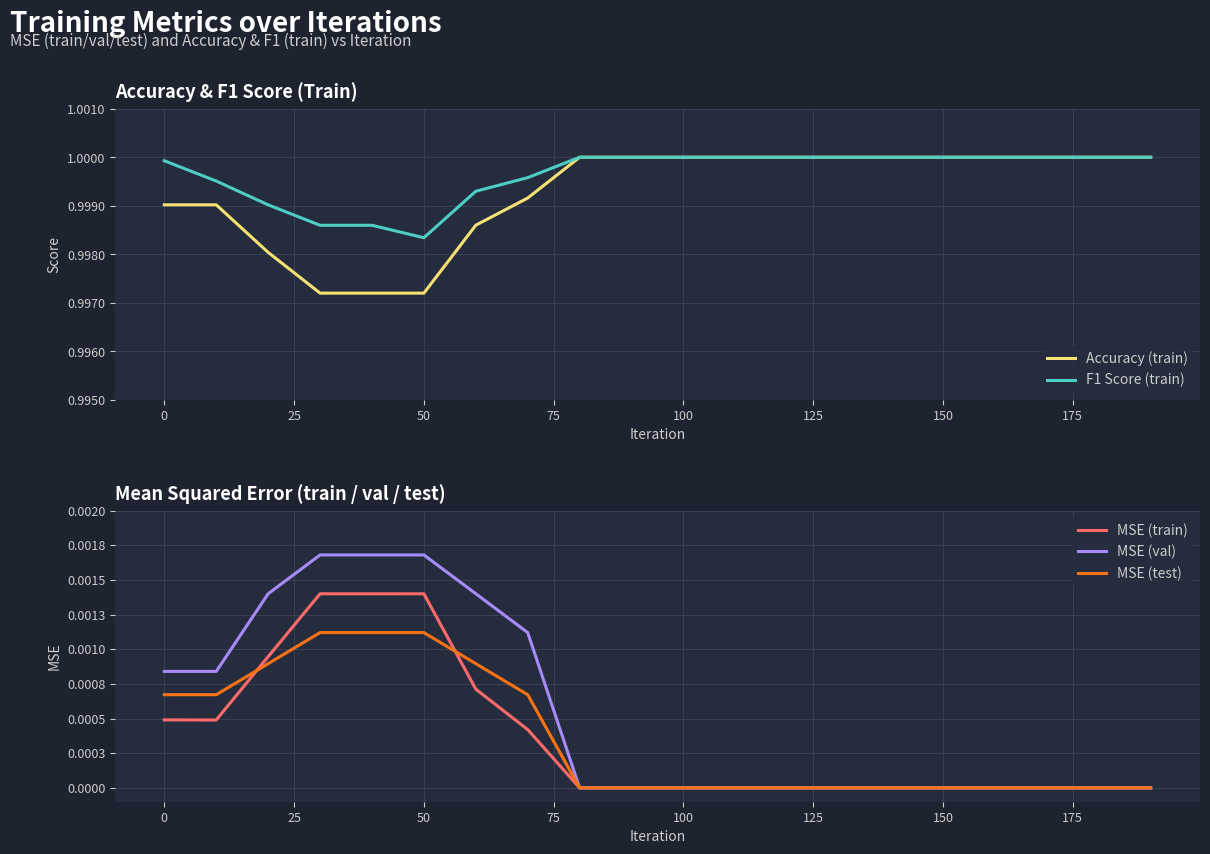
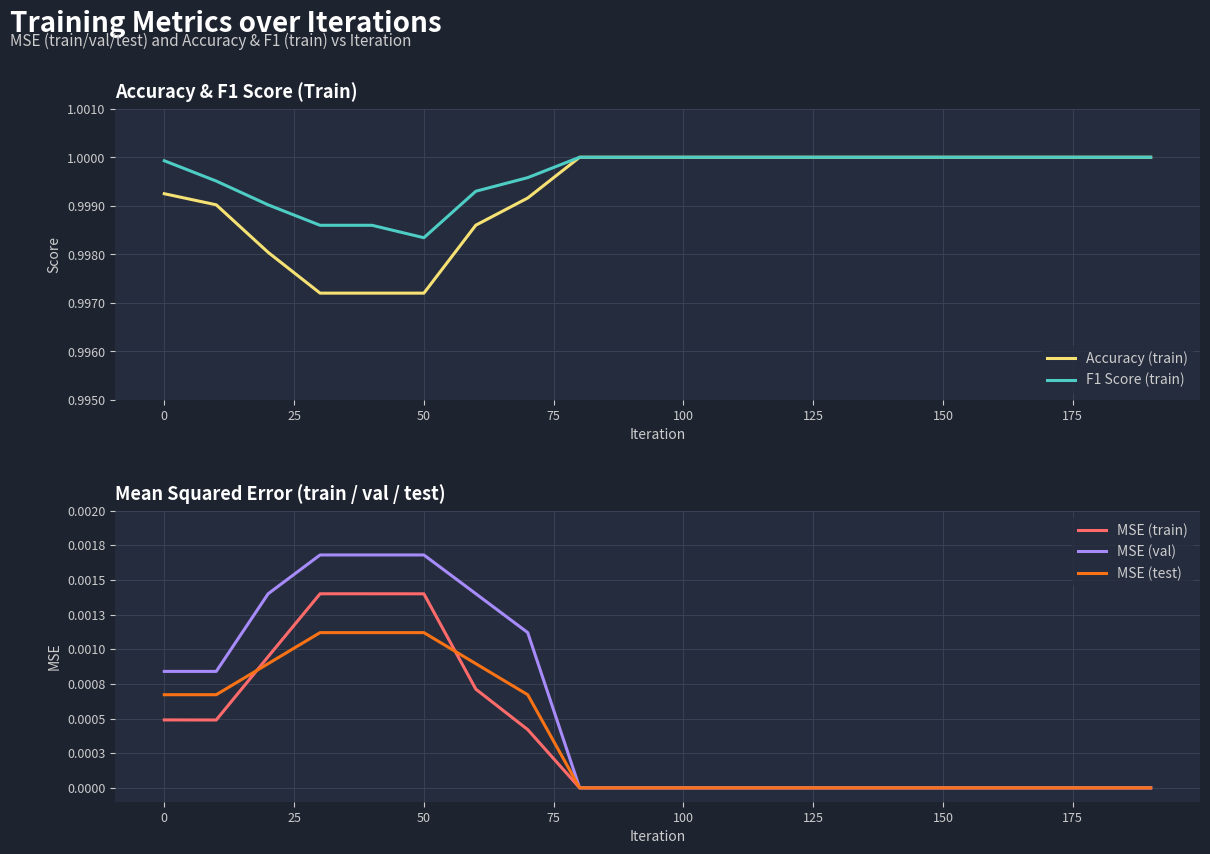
  {
    "Accuracy & F1 Score (Train)": {
      "Accuracy (train)": {
-       "0": 0.9990,
+       "0": 0.9992,
        "50": 0.9972
      },
      "F1 Score (train)": {
        "0": 0.9999,
        "50": 0.9983
      }
    }
  }
